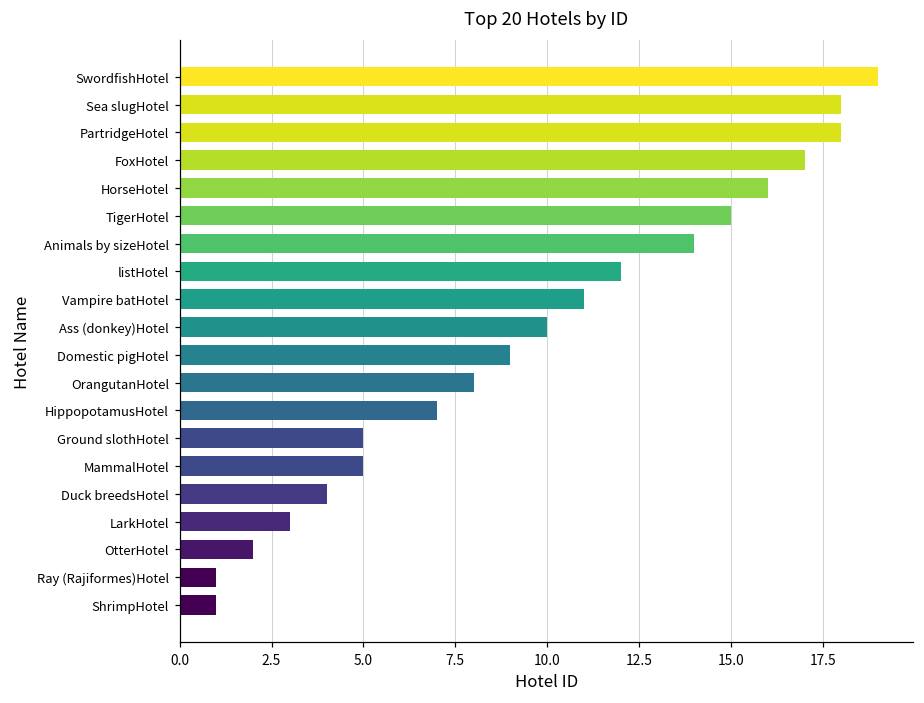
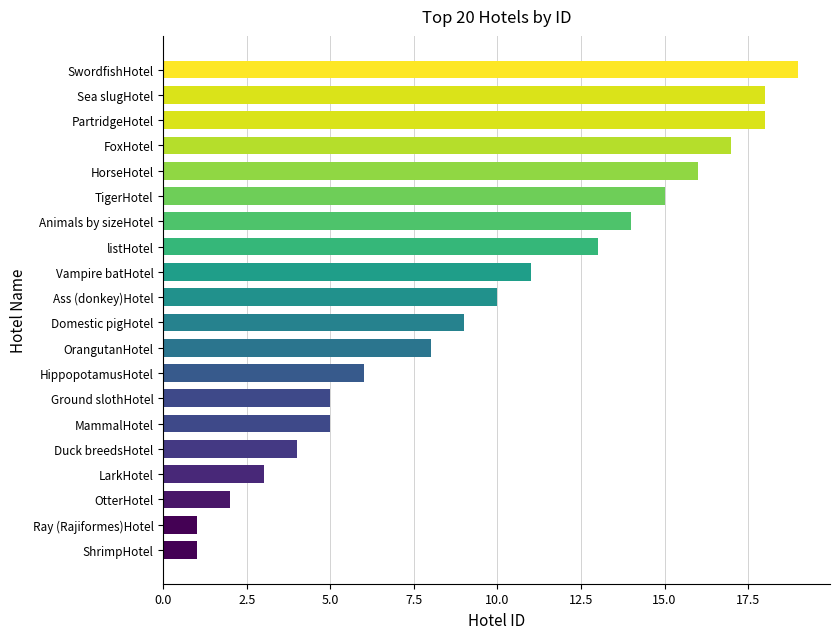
  {
    "SwordfishHotel": 19,
    "Sea slugHotel": 18,
    "PartridgeHotel": 18,
    "FoxHotel": 17,
    "HorseHotel": 16,
    "TigerHotel": 15,
    "Animals by sizeHotel": 14,
-   "listHotel": 12,
+   "listHotel": 13,
    "Vampire batHotel": 11,
    "Ass (donkey)Hotel": 10,
    "Domestic pigHotel": 9,
    "OrangutanHotel": 8,
-   "HippopotamusHotel": 7,
+   "HippopotamusHotel": 6,
    "Ground slothHotel": 5,
    "MammalHotel": 5,
    "Duck breedsHotel": 4,
    "LarkHotel": 3,
    "OtterHotel": 2,
    "Ray (Rajiformes)Hotel": 1,
    "ShrimpHotel": 1
  }
